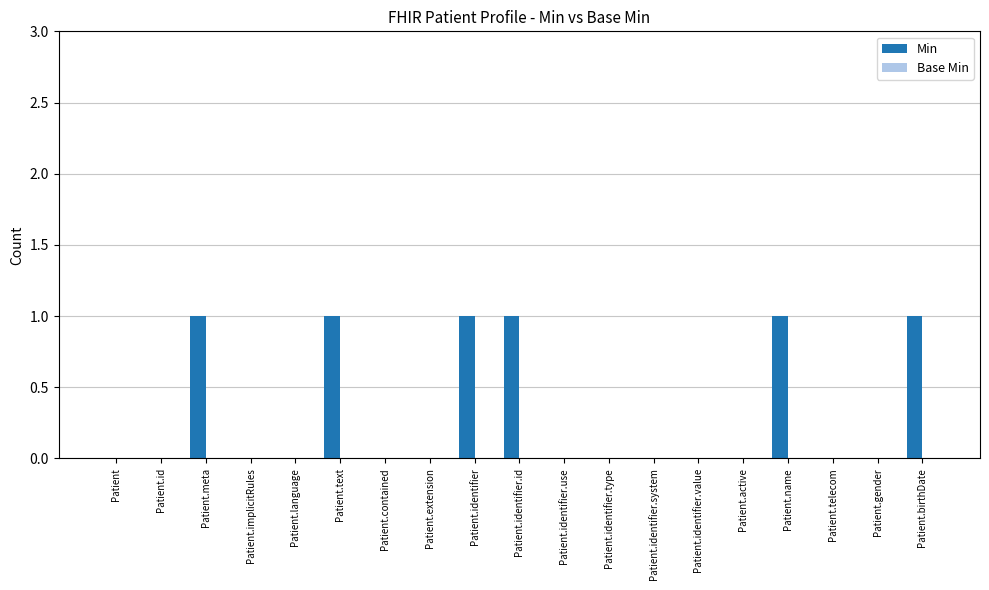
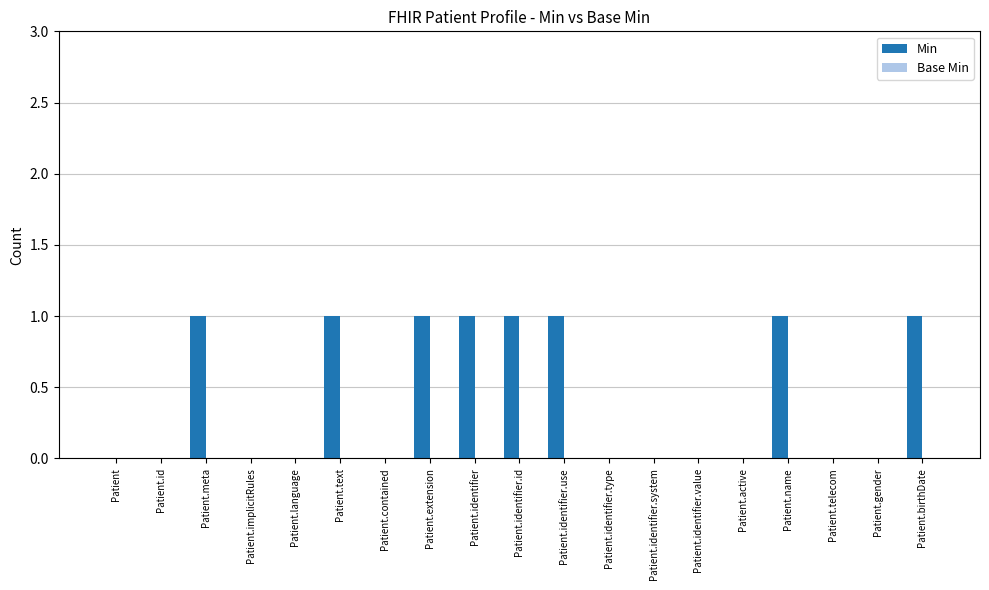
  {
    "Min": {
      "Patient": 0,
      "Patient.id": 0,
      "Patient.meta": 1,
      "Patient.implicitRules": 0,
      "Patient.language": 0,
      "Patient.text": 1,
      "Patient.contained": 0,
-     "Patient.extension": 0,
+     "Patient.extension": 1,
      "Patient.identifier": 1,
      "Patient.identifier.id": 1,
-     "Patient.identifier.use": 0,
+     "Patient.identifier.use": 1,
      "Patient.identifier.type": 0,
      "Patient.identifier.system": 0,
      "Patient.identifier.value": 0,
      "Patient.active": 0,
      "Patient.name": 1,
      "Patient.telecom": 0,
      "Patient.gender": 0,
      "Patient.birthDate": 1
    },
    "Base Min": {
      "Patient": 0,
      "Patient.id": 0,
      "Patient.meta": 0,
      "Patient.implicitRules": 0,
      "Patient.language": 0,
      "Patient.text": 0,
      "Patient.contained": 0,
      "Patient.extension": 0,
      "Patient.identifier": 0,
      "Patient.identifier.id": 0,
      "Patient.identifier.use": 0,
      "Patient.identifier.type": 0,
      "Patient.identifier.system": 0,
      "Patient.identifier.value": 0,
      "Patient.active": 0,
      "Patient.name": 0,
      "Patient.telecom": 0,
      "Patient.gender": 0,
      "Patient.birthDate": 0
    }
  }
